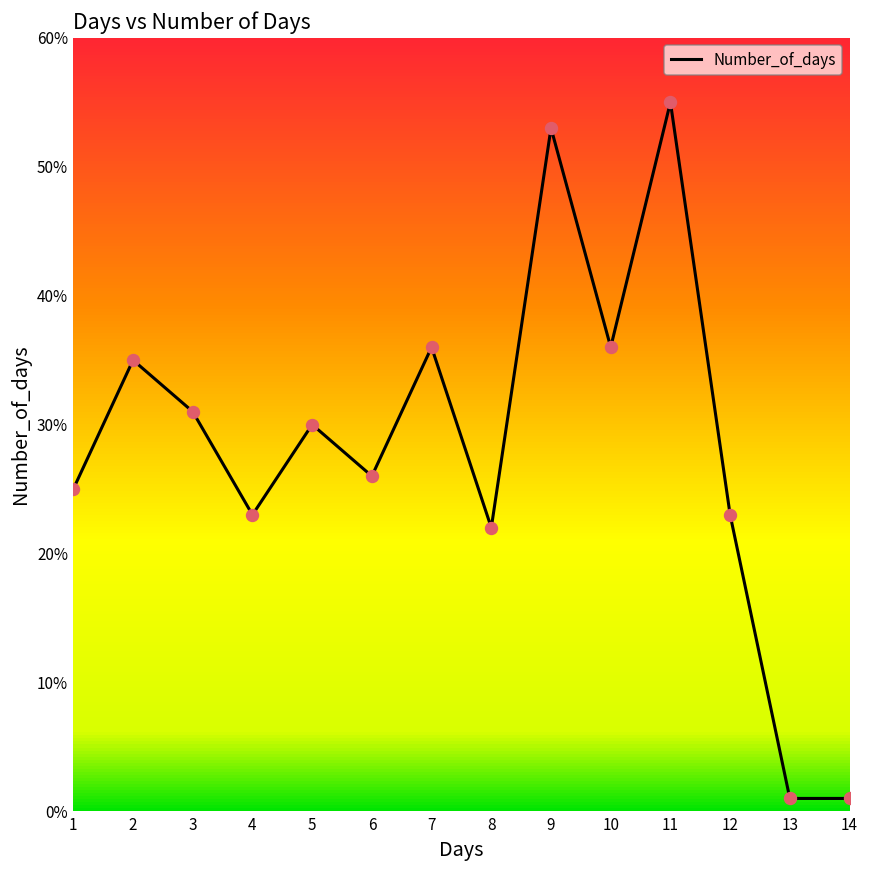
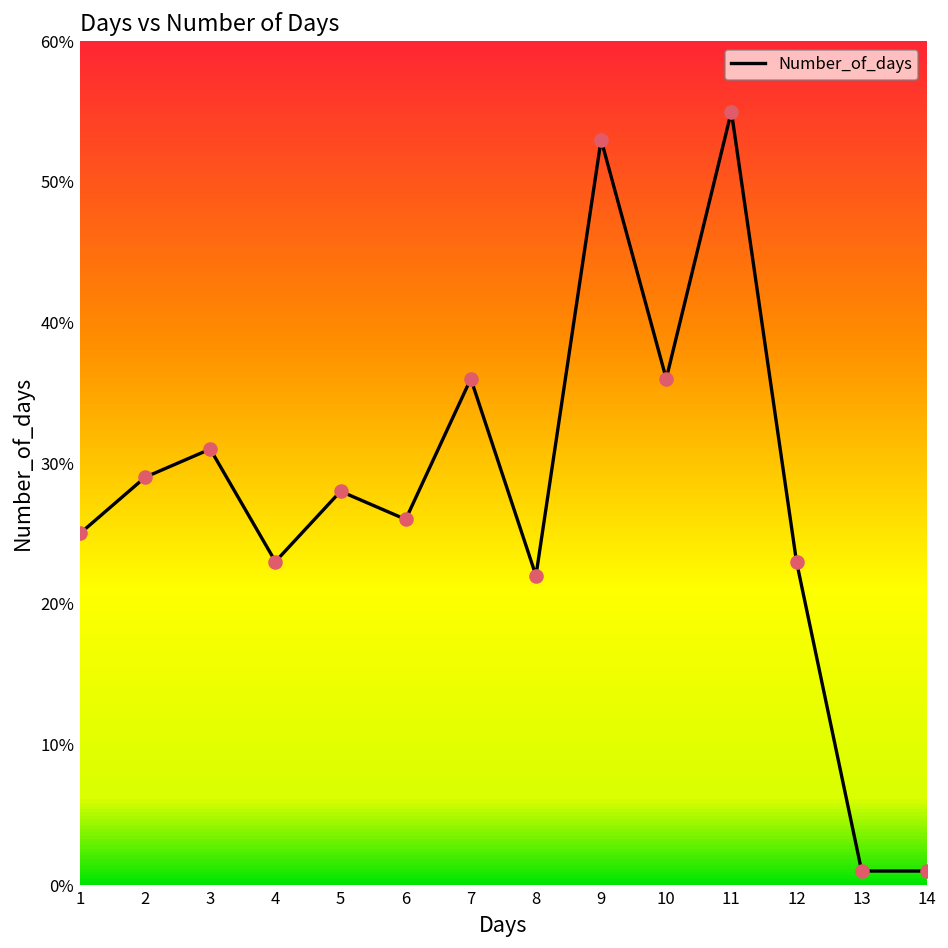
  {
    "1": "25%",
-   "2": "35%",
+   "2": "29%",
    "3": "31%",
    "4": "23%",
-   "5": "30%",
+   "5": "28%",
    "6": "26%",
    "7": "36%",
    "8": "22%",
    "9": "53%",
    "10": "36%",
    "11": "55%",
    "12": "23%",
    "13": "1%",
    "14": "1%"
  }
